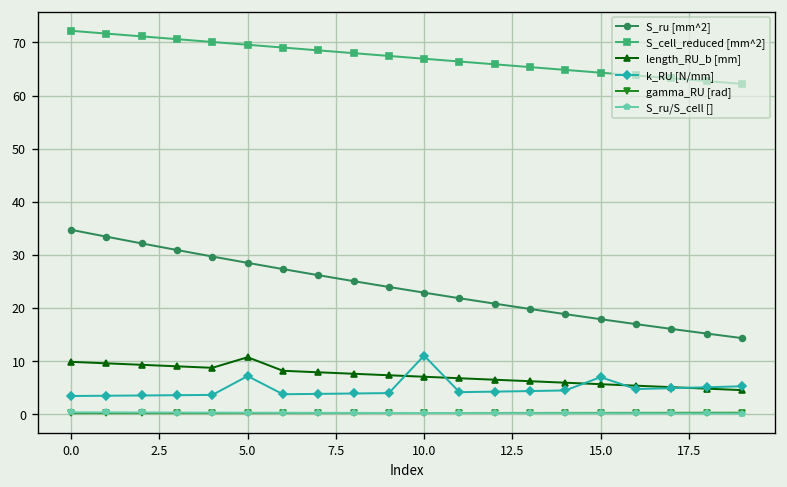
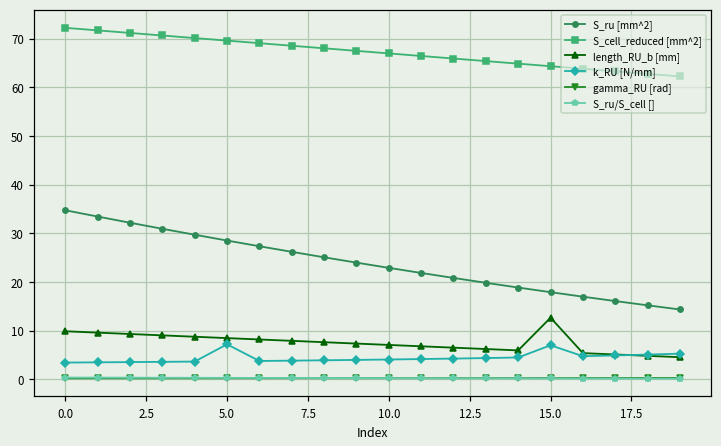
  {
    "length_RU_b [mm]": {
      "0.0": 10,
-     "5.0": 11,
+     "5.0": 8,
      "10.0": 7,
-     "15.0": 6
+     "15.0": 13
    },
    "k_RU [N/mm]": {
      "0.0": 3,
      "5.0": 7,
-     "10.0": 11,
+     "10.0": 4,
      "15.0": 7
    }
  }
